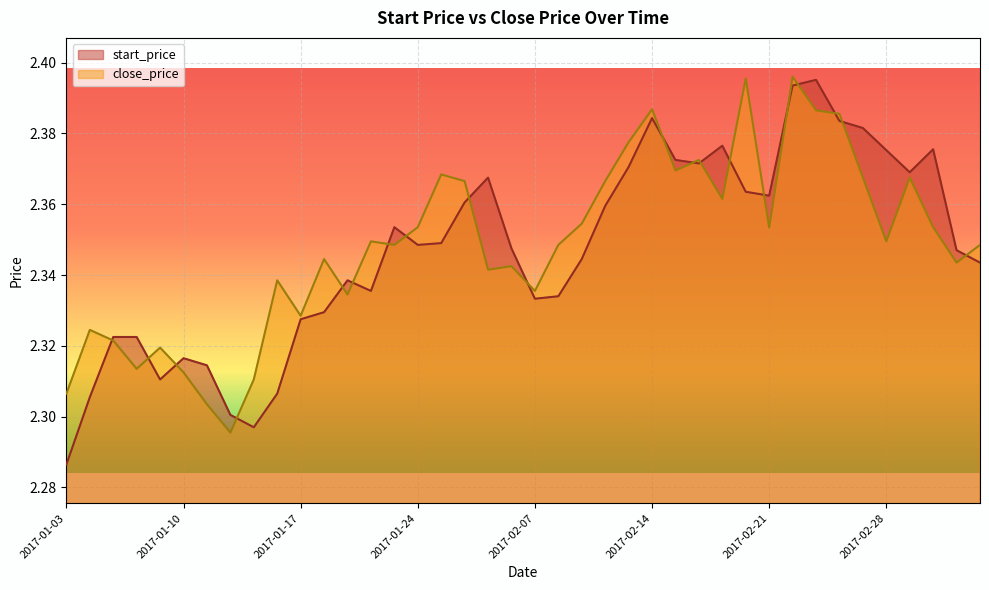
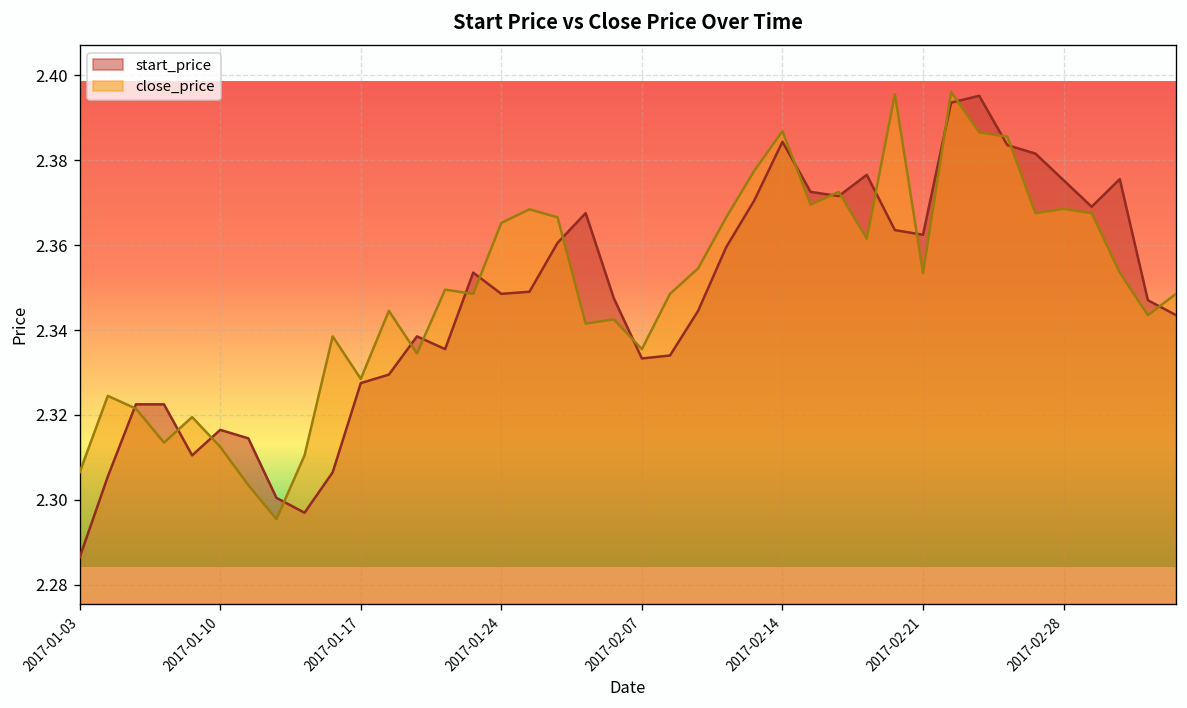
  {
    "start_price": {
      "2017-01-03": 2.287,
      "2017-01-10": 2.317,
      "2017-01-17": 2.328,
      "2017-01-24": 2.349,
      "2017-02-07": 2.333,
      "2017-02-14": 2.384,
      "2017-02-21": 2.362,
      "2017-02-28": 2.375
    },
    "close_price": {
      "2017-01-03": 2.307,
      "2017-01-10": 2.313,
      "2017-01-17": 2.329,
-     "2017-01-24": 2.354,
+     "2017-01-24": 2.365,
      "2017-02-07": 2.336,
      "2017-02-14": 2.387,
      "2017-02-21": 2.353,
-     "2017-02-28": 2.350
+     "2017-02-28": 2.369
    }
  }
